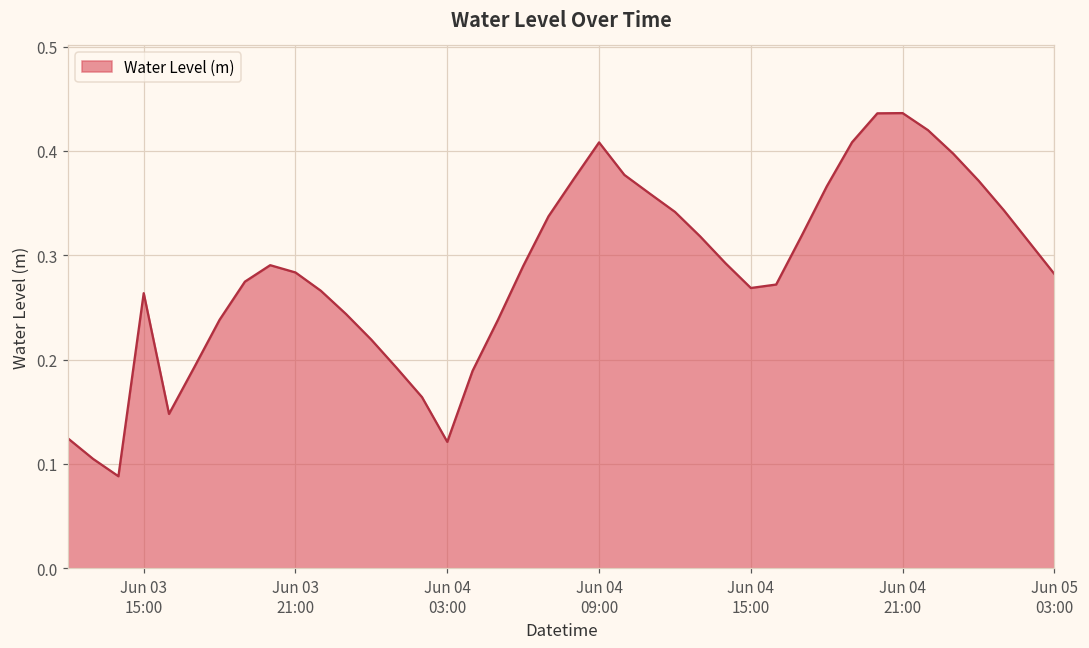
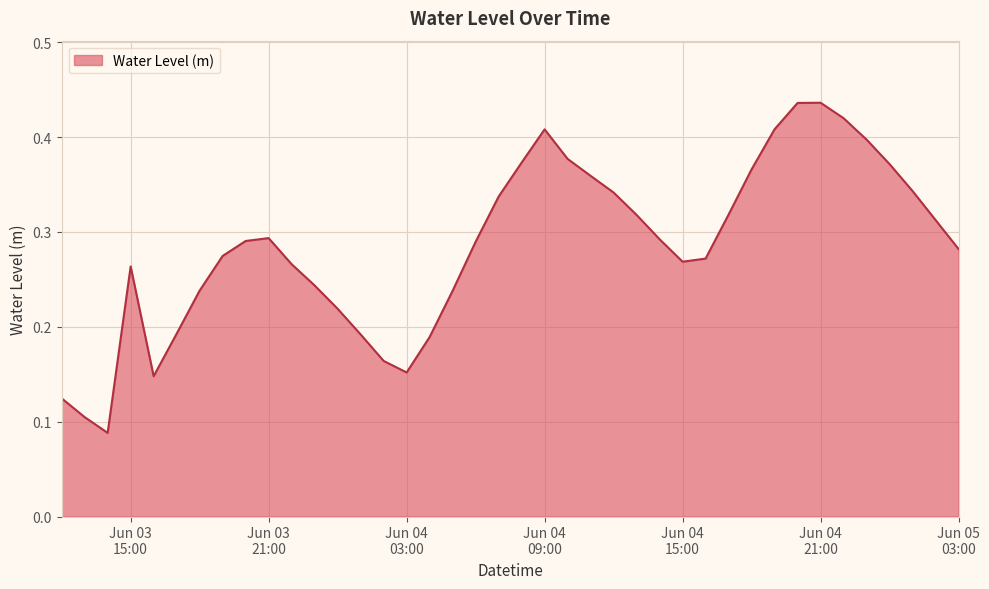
  {
    "Jun 03 15:00": 0.26,
-   "Jun 03 21:00": 0.28,
-   "Jun 04 03:00": 0.12,
+   "Jun 03 21:00": 0.29,
+   "Jun 04 03:00": 0.15,
    "Jun 04 09:00": 0.41,
    "Jun 04 15:00": 0.27,
    "Jun 04 21:00": 0.44,
    "Jun 05 03:00": 0.28
  }
